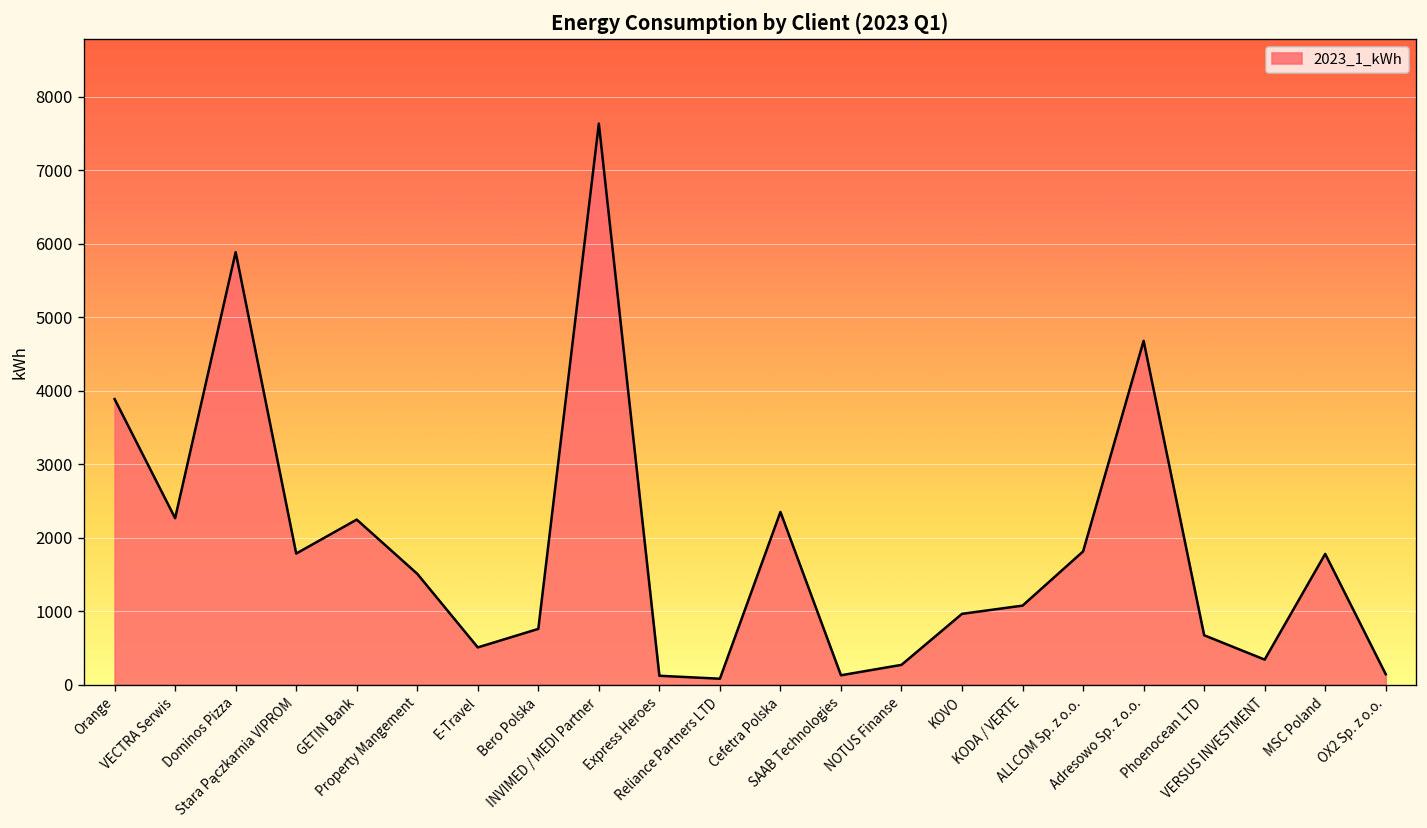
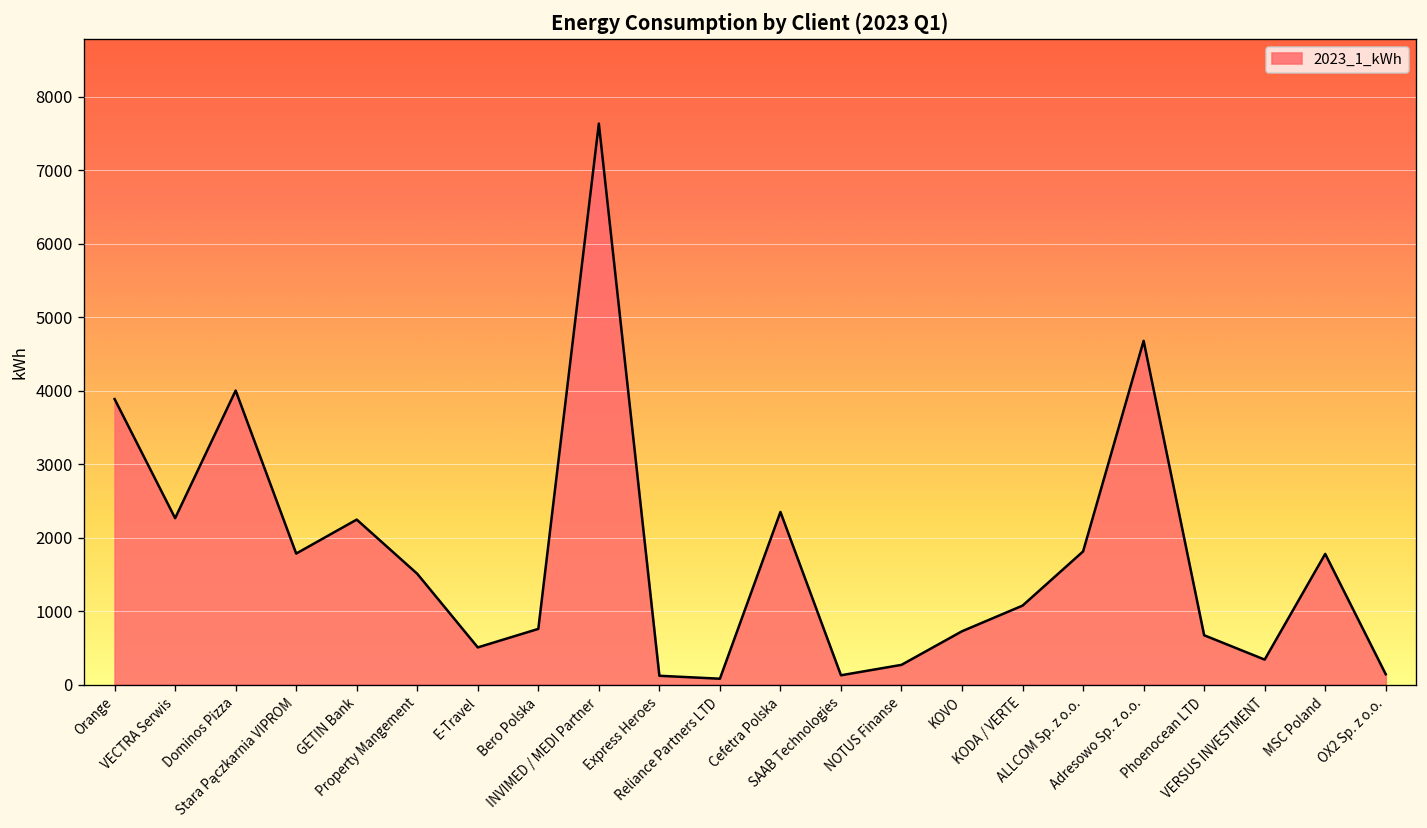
  {
    "Orange": 3900,
    "VECTRA Serwis": 2300,
-   "Dominos Pizza": 5900,
+   "Dominos Pizza": 4000,
    "Stara Pączkarnia VIPROM": 1800,
    "GETIN Bank": 2200,
    "Property Mangement": 1500,
    "E-Travel": 500,
    "Bero Polska": 800,
    "INVIMED / MEDI Partner": 7600,
    "Express Heroes": 100,
    "Reliance Partners LTD": 100,
    "Cefetra Polska": 2300,
    "SAAB Technologies": 100,
    "NOTUS Finanse": 300,
-   "KOVO": 1000,
+   "KOVO": 700,
    "KODA / VERTE": 1100,
    "ALLCOM Sp. z o.o.": 1800,
    "Adresowo Sp. z o.o.": 4700,
    "Phoenocean LTD": 700,
    "VERSUS INVESTMENT": 300,
    "MSC Poland": 1800,
    "OX2 Sp. z o.o.": 100
  }
